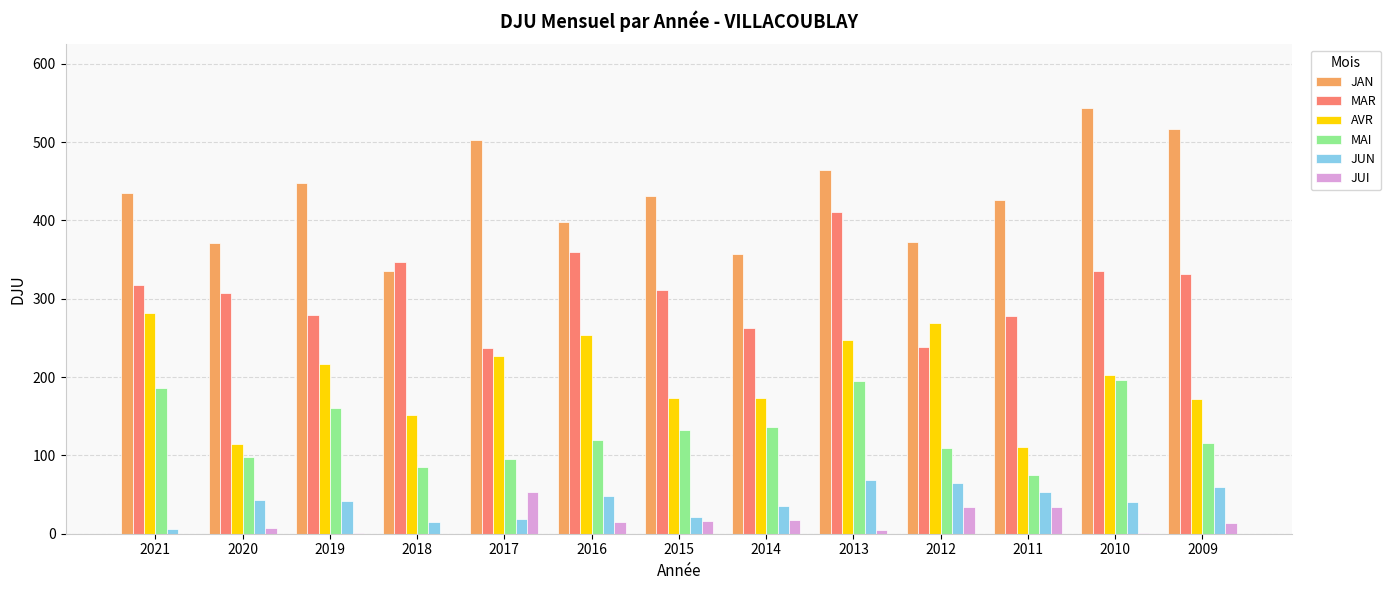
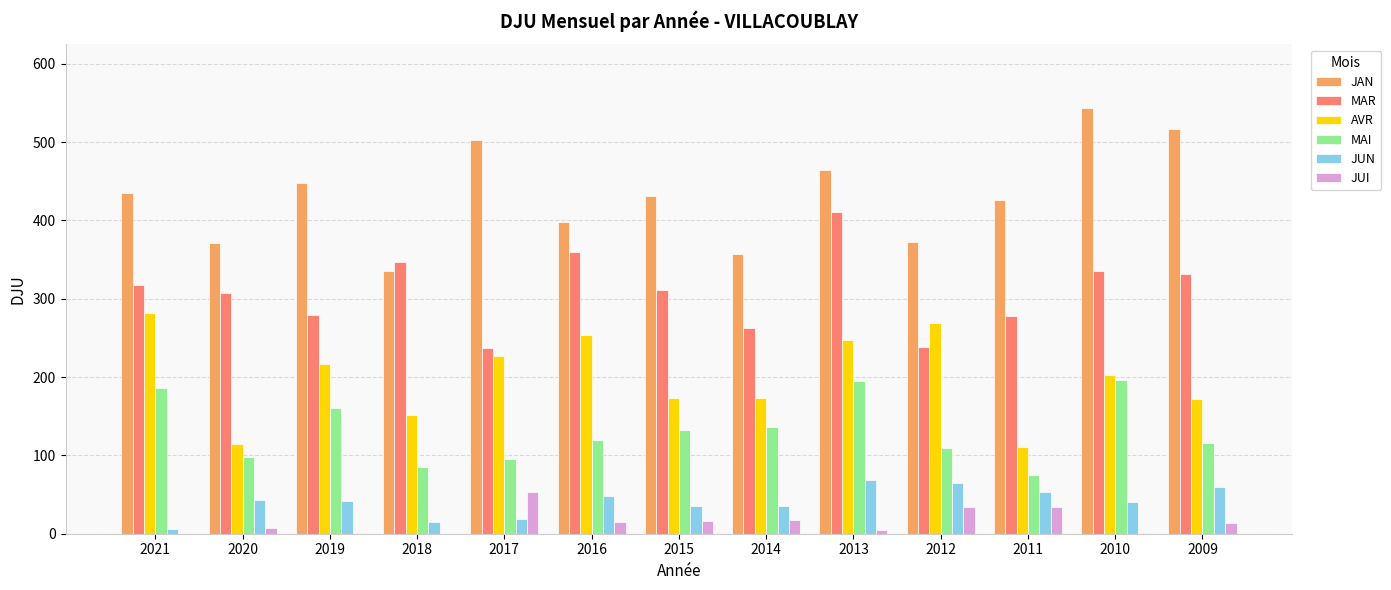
  {
    "AVR": {
      "2021": 280,
      "2020": 110,
      "2019": 220,
      "2018": 150,
      "2017": 230,
      "2016": 250,
      "2015": 170,
      "2014": 170,
      "2013": 250,
      "2012": 270,
      "2011": 110,
      "2010": 200,
      "2009": 170
    },
    "MAI": {
      "2021": 190,
      "2020": 100,
      "2019": 160,
      "2018": 80,
      "2017": 100,
      "2016": 120,
      "2015": 130,
      "2014": 140,
      "2013": 200,
      "2012": 110,
      "2011": 80,
      "2010": 200,
      "2009": 120
    },
    "JUN": {
      "2021": 10,
      "2020": 40,
      "2019": 40,
      "2018": 20,
      "2017": 20,
      "2016": 50,
-     "2015": 20,
+     "2015": 40,
      "2014": 40,
      "2013": 70,
      "2012": 60,
      "2011": 50,
      "2010": 40,
      "2009": 60
    },
    "JUI": {
      "2021": 0,
      "2020": 10,
      "2017": 50,
      "2016": 10,
      "2015": 20,
      "2014": 20,
      "2013": 0,
      "2012": 30,
      "2011": 30,
      "2009": 10
    }
  }
